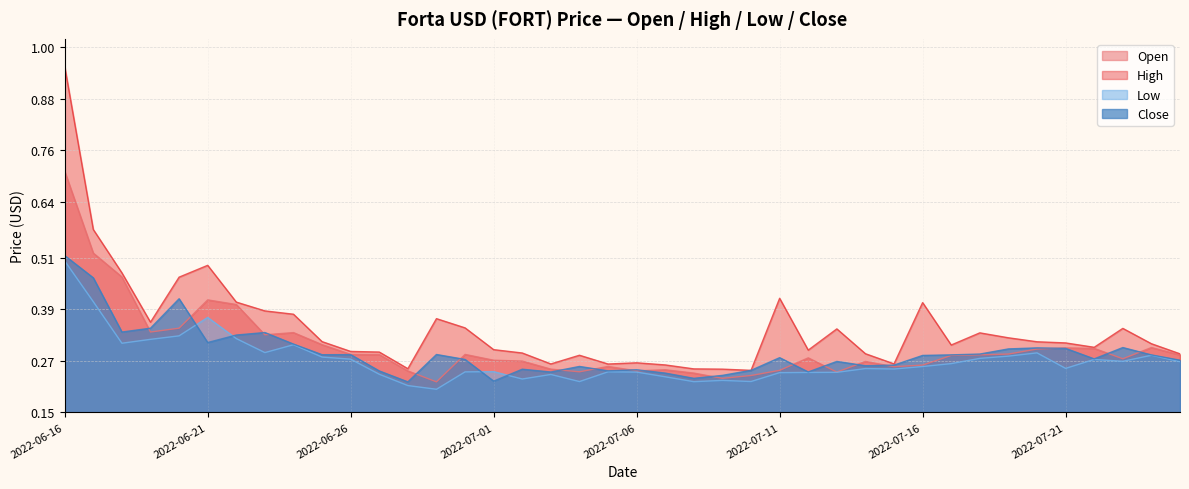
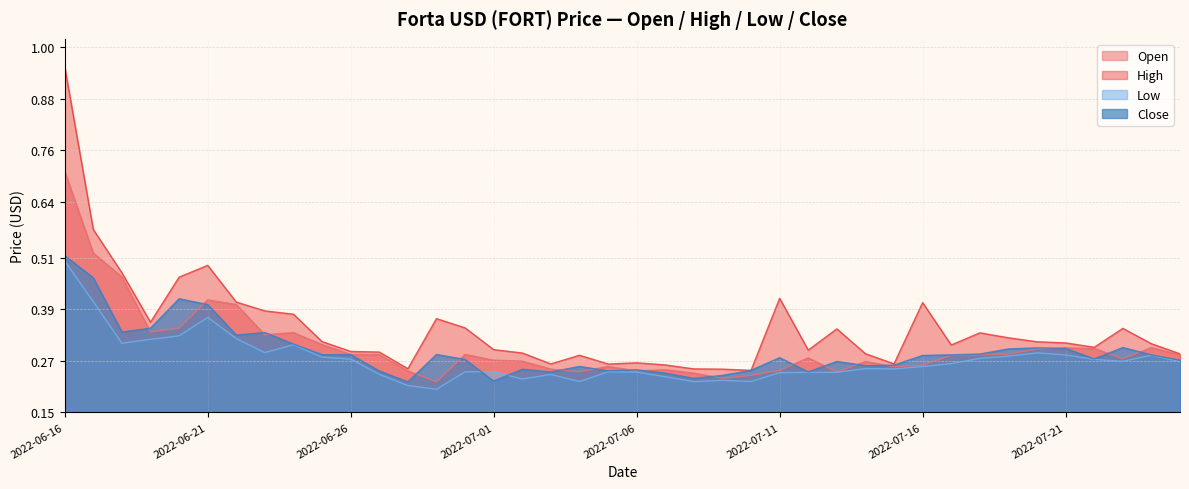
  {
    "Low": {
      "2022-06-16": 0.50,
      "2022-06-21": 0.37,
      "2022-06-26": 0.27,
      "2022-07-01": 0.24,
-     "2022-07-21": 0.25
+     "2022-07-21": 0.28
    },
    "Close": {
      "2022-06-16": 0.52,
-     "2022-06-21": 0.31,
+     "2022-06-21": 0.40,
      "2022-07-01": 0.22,
      "2022-07-11": 0.28,
      "2022-07-16": 0.28
    }
  }
